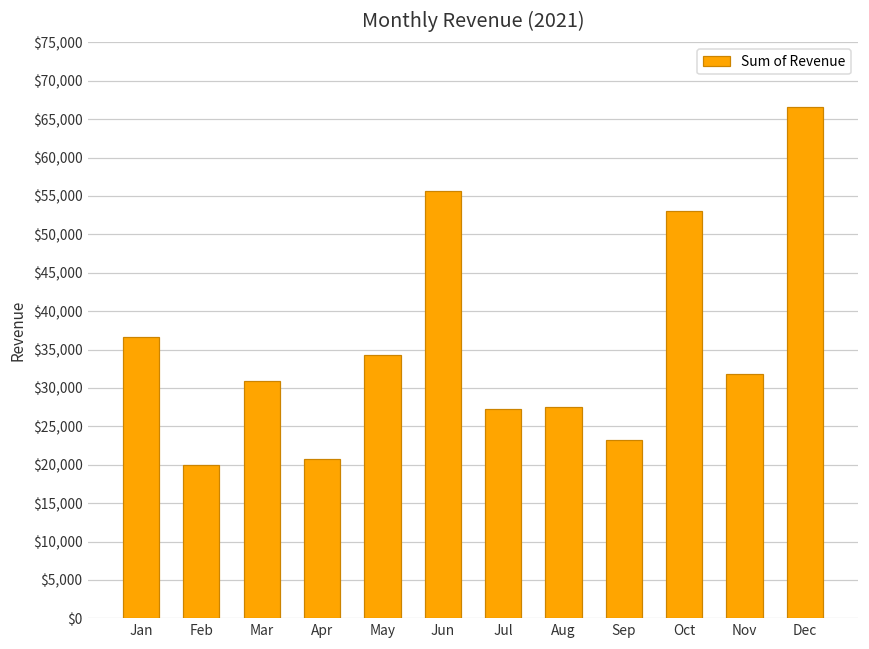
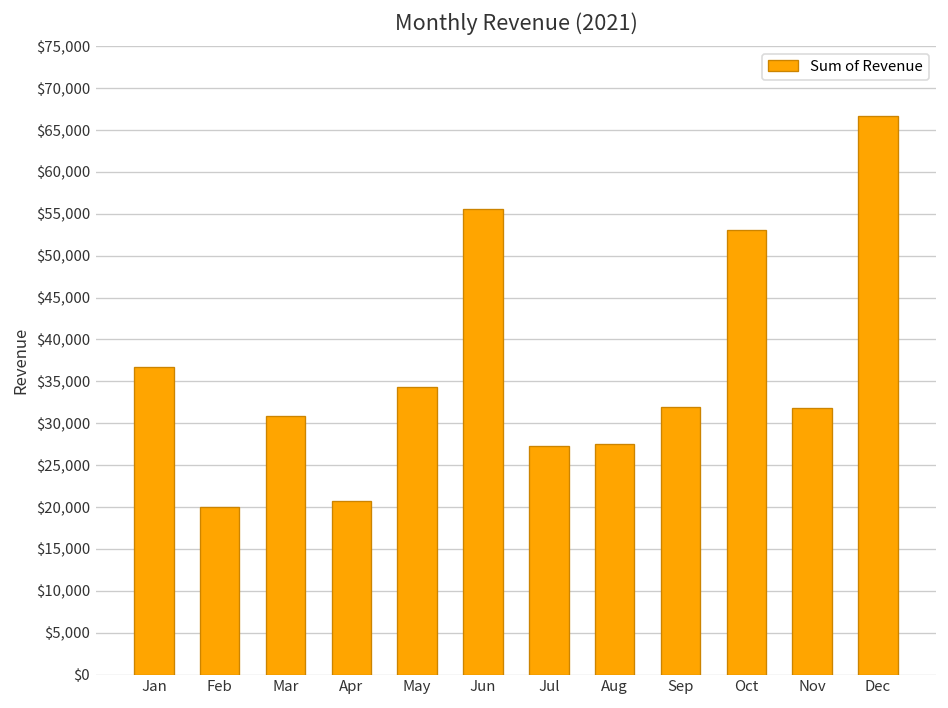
  {
    "Jan": "$37,000",
    "Feb": "$20,000",
    "Mar": "$31,000",
    "Apr": "$21,000",
    "May": "$34,000",
    "Jun": "$56,000",
    "Jul": "$27,000",
    "Aug": "$27,000",
-   "Sep": "$23,000",
+   "Sep": "$32,000",
    "Oct": "$53,000",
    "Nov": "$32,000",
    "Dec": "$67,000"
  }
